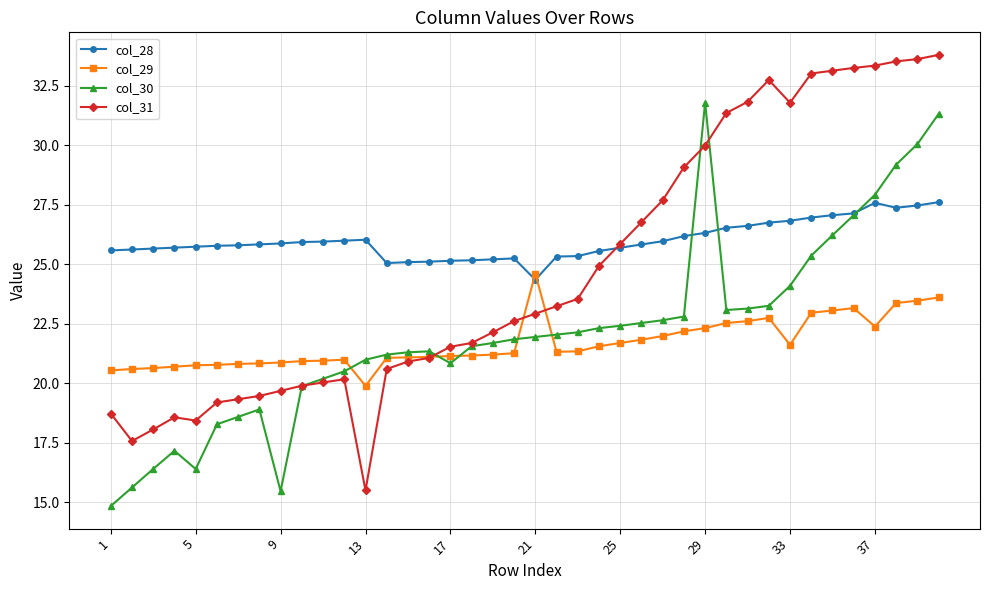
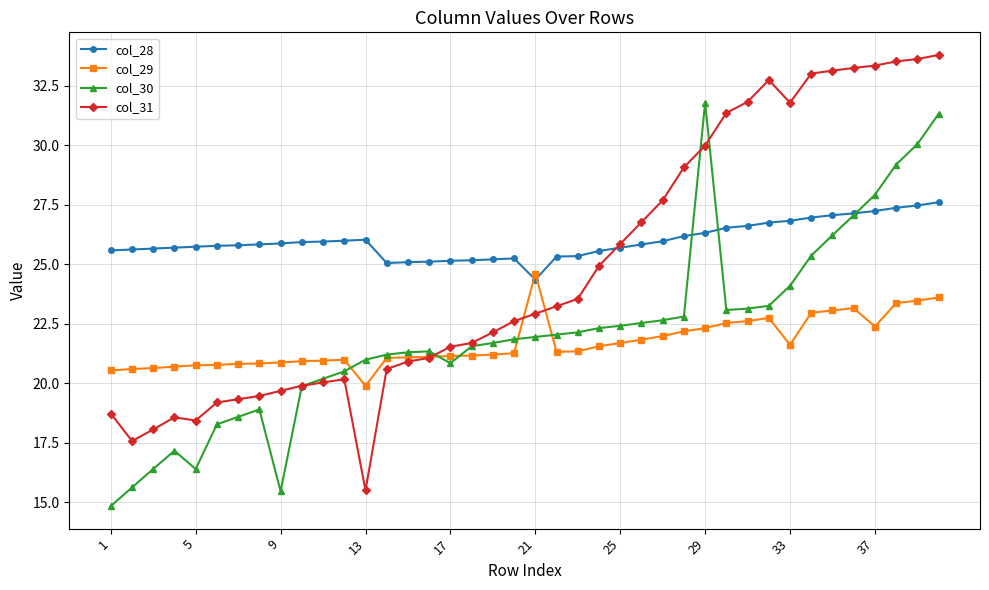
  {
    "col_28": {
      "1": 25.6,
      "5": 25.7,
      "9": 25.9,
      "13": 26.0,
      "17": 25.1,
      "21": 24.4,
      "25": 25.7,
      "29": 26.3,
      "33": 26.8,
-     "37": 27.6
+     "37": 27.2
    },
    "col_29": {
      "1": 20.5,
      "5": 20.8,
      "9": 20.9,
      "13": 19.9,
      "17": 21.1,
      "21": 24.6,
      "25": 21.7,
      "29": 22.3,
      "33": 21.6,
      "37": 22.4
    },
    "col_30": {
      "1": 14.8,
      "5": 16.4,
      "9": 15.5,
      "13": 21.0,
      "17": 20.8,
      "21": 21.9,
      "25": 22.4,
      "29": 31.8,
      "33": 24.1,
      "37": 27.9
    },
    "col_31": {
      "1": 18.7,
      "5": 18.4,
      "9": 19.7,
      "13": 15.5,
      "17": 21.5,
      "21": 22.9,
      "25": 25.9,
      "29": 30.0,
      "33": 31.8,
      "37": 33.4
    }
  }
